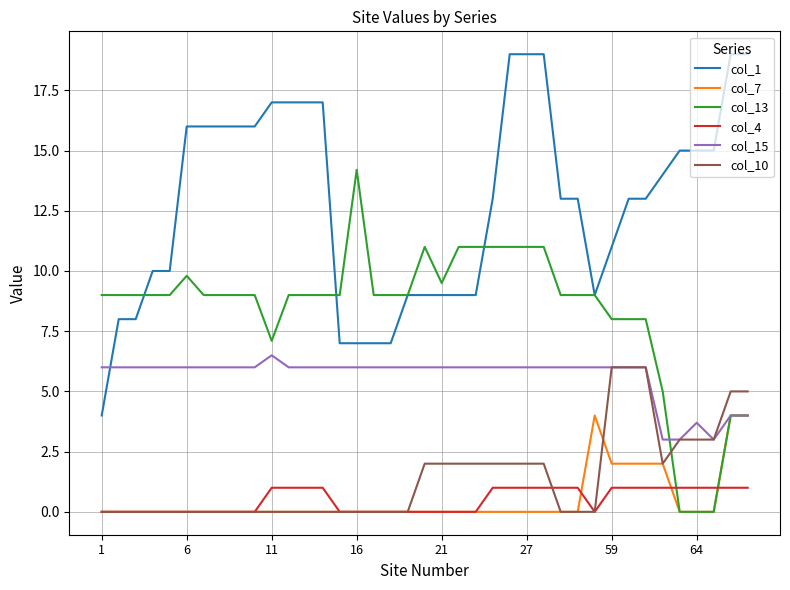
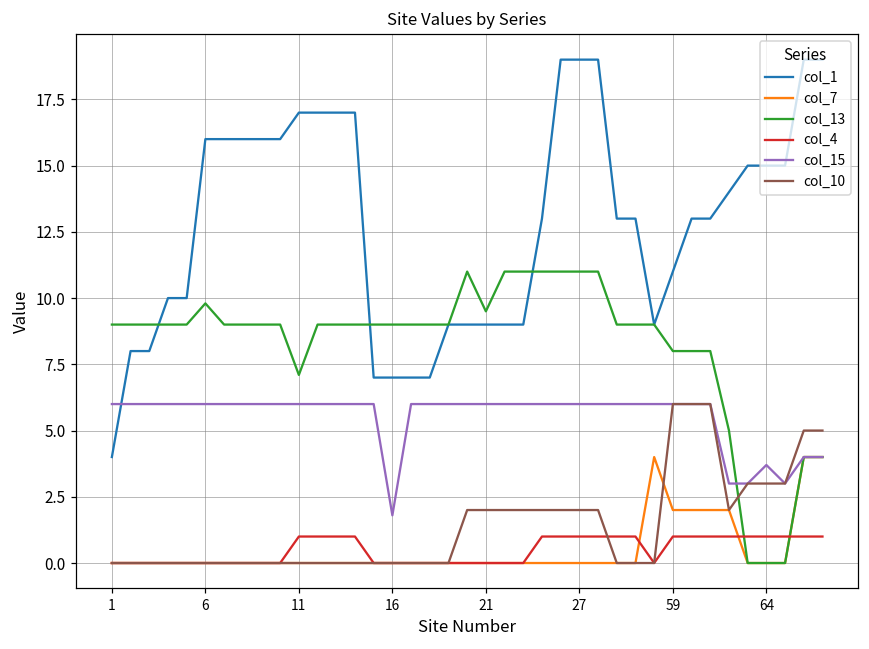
  {
    "col_1": {
      "1": 4.0,
      "6": 16.0,
      "11": 17.0,
      "16": 7.0,
      "21": 9.0,
      "27": 19.0,
      "59": 11.0
    },
    "col_7": {
      "27": 0.0,
      "59": 2.0
    },
    "col_13": {
      "1": 9.0,
      "6": 9.8,
      "11": 7.1,
-     "16": 14.2,
+     "16": 9.0,
      "21": 9.5,
      "27": 11.0,
      "59": 8.0
    },
    "col_4": {
      "11": 1.0,
      "27": 1.0,
      "59": 1.0,
      "64": 1.0
    },
    "col_15": {
      "1": 6.0,
      "6": 6.0,
-     "11": 6.5,
-     "16": 6.0,
+     "11": 6.0,
+     "16": 1.8,
      "21": 6.0,
      "27": 6.0,
      "64": 3.7
    },
    "col_10": {
      "21": 2.0,
      "27": 2.0,
      "64": 3.0
    }
  }
